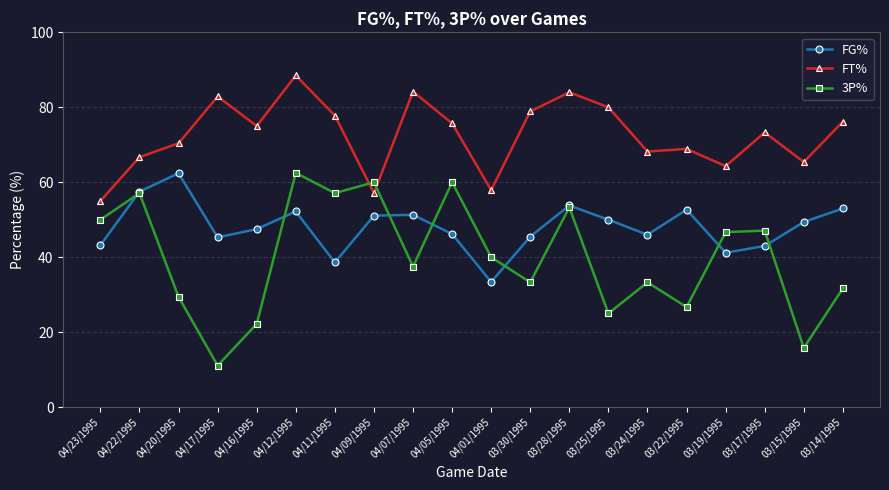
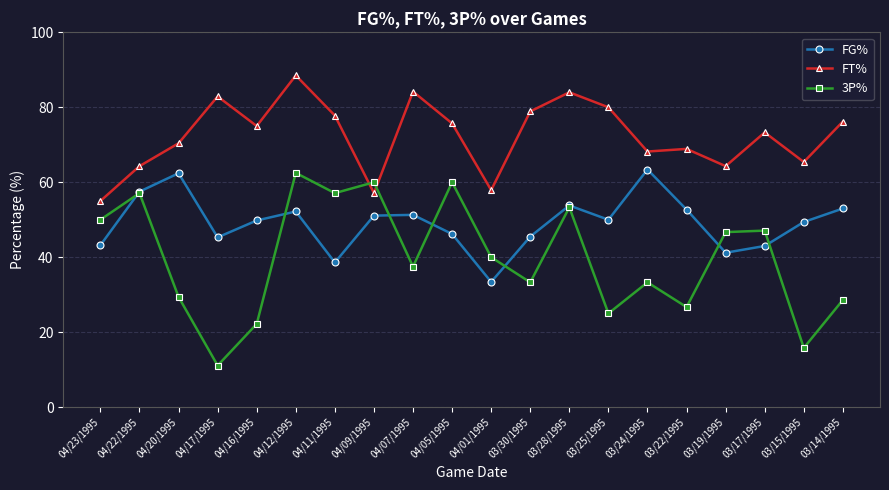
  {
    "FG%": {
      "04/23/1995": 43,
      "04/20/1995": 62,
      "04/17/1995": 45,
-     "04/16/1995": 48,
+     "04/16/1995": 50,
      "04/12/1995": 52,
      "04/11/1995": 39,
      "04/09/1995": 51,
      "04/07/1995": 51,
      "04/05/1995": 46,
      "04/01/1995": 33,
      "03/30/1995": 46,
      "03/25/1995": 50,
-     "03/24/1995": 46,
+     "03/24/1995": 63,
      "03/22/1995": 53,
      "03/19/1995": 41,
      "03/17/1995": 43,
      "03/15/1995": 49,
      "03/14/1995": 53
    },
    "FT%": {
      "04/23/1995": 55,
-     "04/22/1995": 67,
+     "04/22/1995": 64,
      "04/20/1995": 70,
      "04/17/1995": 83,
      "04/16/1995": 75,
      "04/12/1995": 89,
      "04/11/1995": 78,
      "04/09/1995": 57,
      "04/07/1995": 84,
      "04/05/1995": 76,
      "04/01/1995": 58,
      "03/30/1995": 79,
      "03/28/1995": 84,
      "03/25/1995": 80,
      "03/24/1995": 68,
      "03/22/1995": 69,
      "03/19/1995": 64,
      "03/17/1995": 73,
      "03/15/1995": 65,
      "03/14/1995": 76
    },
    "3P%": {
      "04/23/1995": 50,
      "04/20/1995": 29,
      "04/17/1995": 11,
      "04/16/1995": 22,
      "04/12/1995": 63,
      "04/11/1995": 57,
      "04/09/1995": 60,
      "04/07/1995": 38,
      "04/05/1995": 60,
      "04/01/1995": 40,
      "03/30/1995": 33,
      "03/25/1995": 25,
      "03/24/1995": 33,
      "03/22/1995": 27,
      "03/19/1995": 47,
      "03/17/1995": 47,
      "03/15/1995": 16,
-     "03/14/1995": 32
+     "03/14/1995": 29
    }
  }
